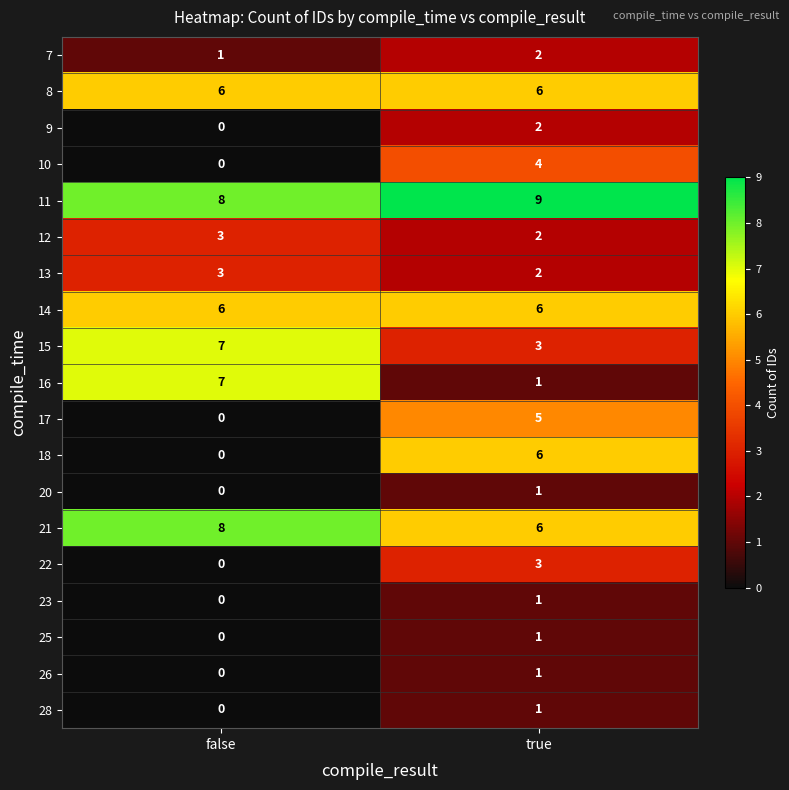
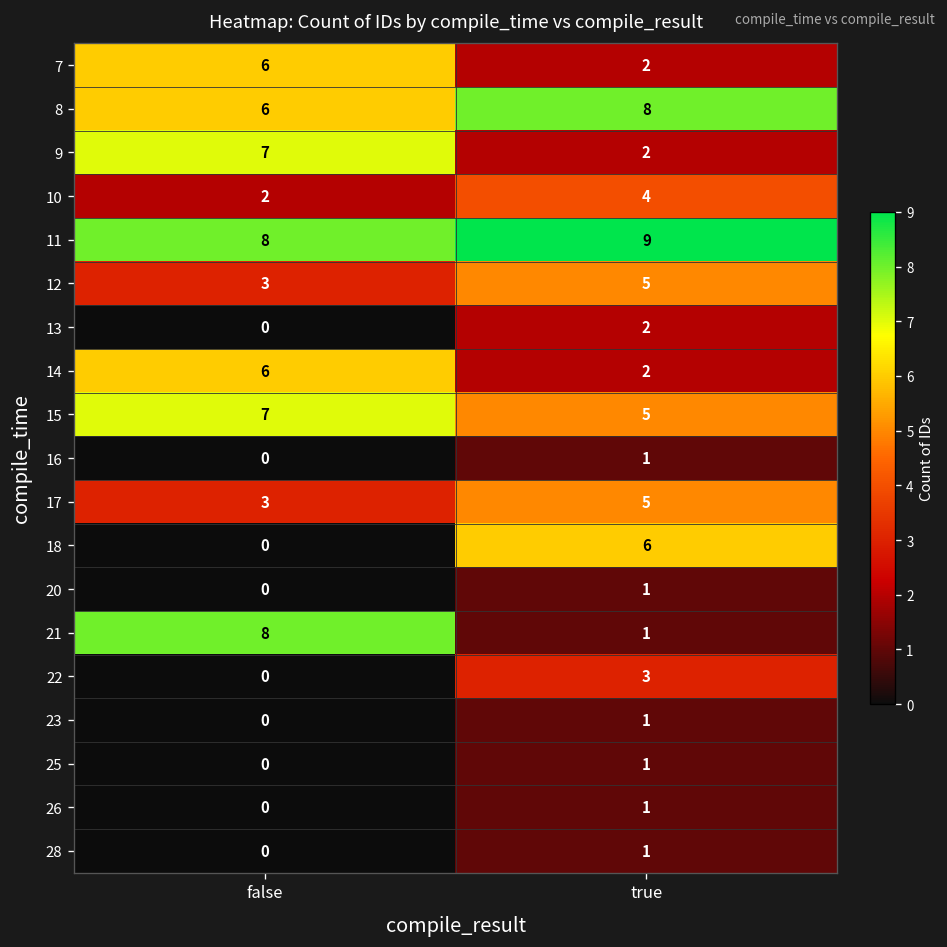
  {
    "7": {
-     "false": 1,
+     "false": 6,
      "true": 2
    },
    "8": {
      "false": 6,
-     "true": 6
+     "true": 8
    },
    "9": {
-     "false": 0,
+     "false": 7,
      "true": 2
    },
    "10": {
-     "false": 0,
+     "false": 2,
      "true": 4
    },
    "11": {
      "false": 8,
      "true": 9
    },
    "12": {
      "false": 3,
-     "true": 2
+     "true": 5
    },
    "13": {
-     "false": 3,
+     "false": 0,
      "true": 2
    },
    "14": {
      "false": 6,
-     "true": 6
+     "true": 2
    },
    "15": {
      "false": 7,
-     "true": 3
+     "true": 5
    },
    "16": {
-     "false": 7,
+     "false": 0,
      "true": 1
    },
    "17": {
-     "false": 0,
+     "false": 3,
      "true": 5
    },
    "18": {
      "false": 0,
      "true": 6
    },
    "20": {
      "false": 0,
      "true": 1
    },
    "21": {
      "false": 8,
-     "true": 6
+     "true": 1
    },
    "22": {
      "false": 0,
      "true": 3
    },
    "23": {
      "false": 0,
      "true": 1
    },
    "25": {
      "false": 0,
      "true": 1
    },
    "26": {
      "false": 0,
      "true": 1
    },
    "28": {
      "false": 0,
      "true": 1
    }
  }
